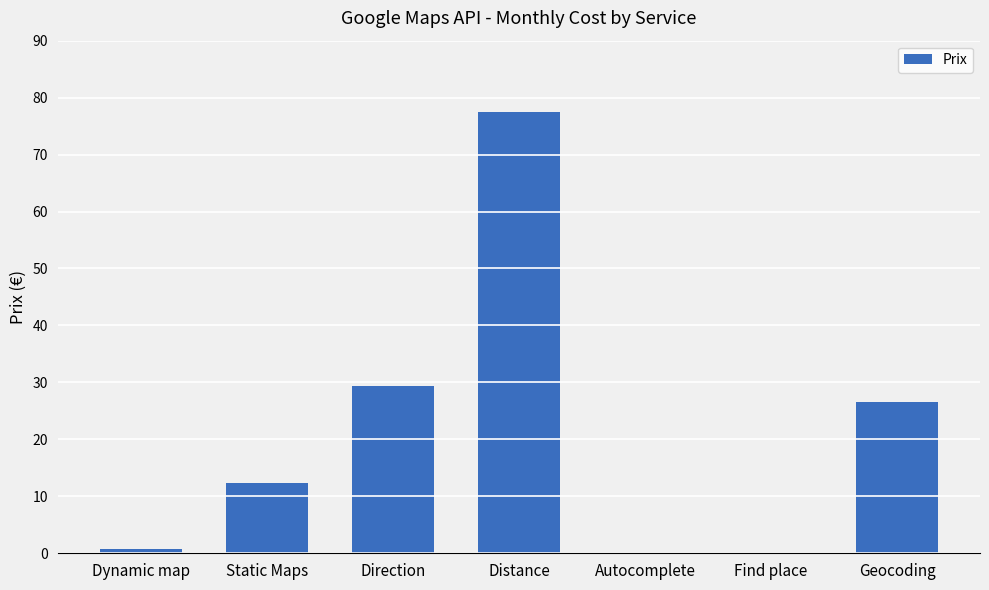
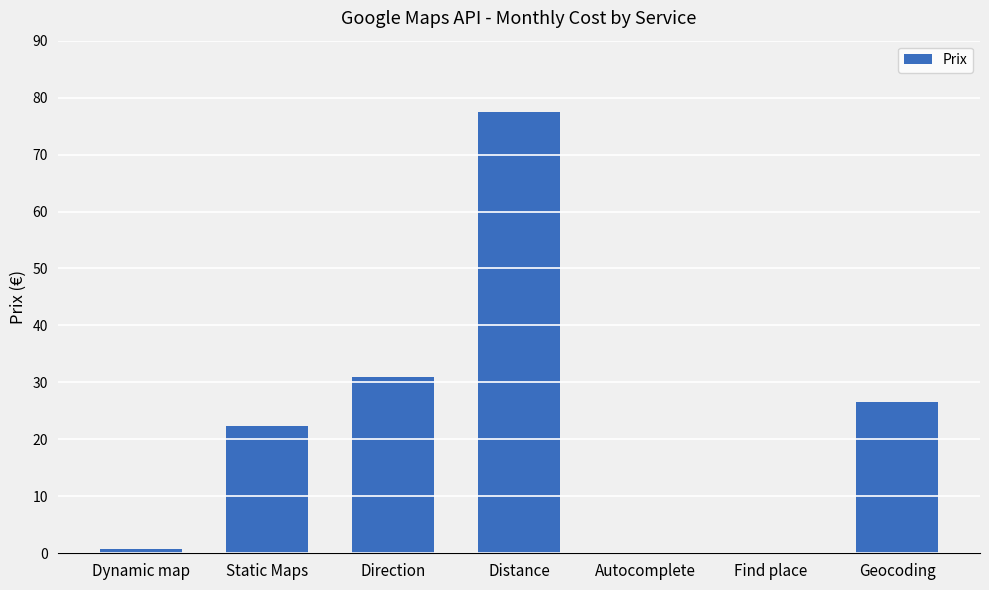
  {
    "Dynamic map": 1,
-   "Static Maps": 12,
-   "Direction": 29,
+   "Static Maps": 22,
+   "Direction": 31,
    "Distance": 78,
    "Autocomplete": 0,
    "Find place": 0,
    "Geocoding": 27
  }
